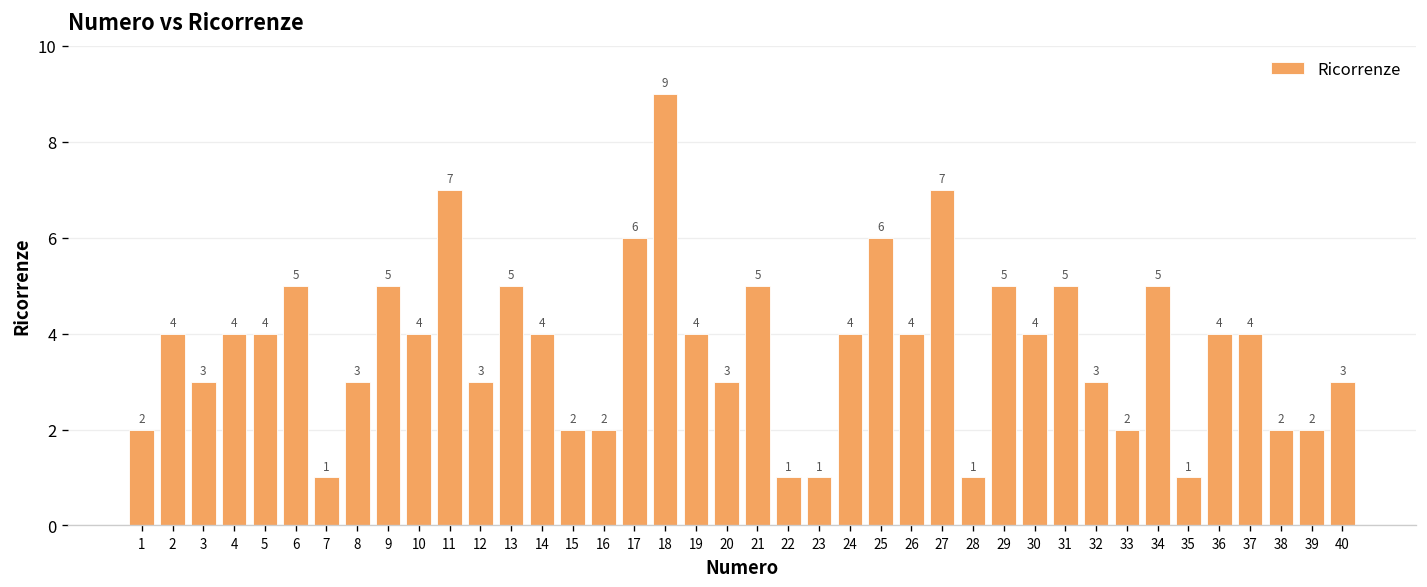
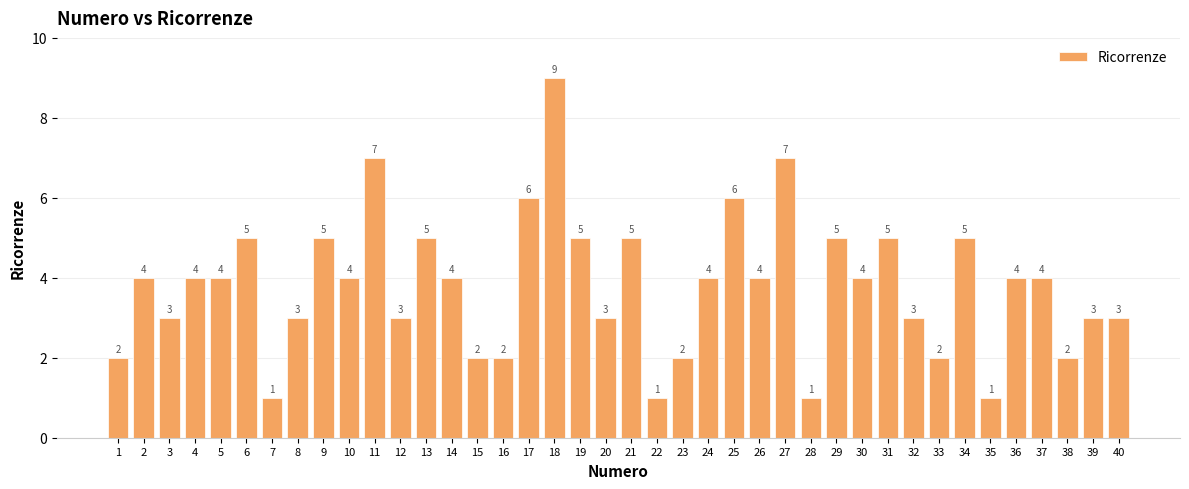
  {
    "1": 2,
    "2": 4,
    "3": 3,
    "4": 4,
    "5": 4,
    "6": 5,
    "7": 1,
    "8": 3,
    "9": 5,
    "10": 4,
    "11": 7,
    "12": 3,
    "13": 5,
    "14": 4,
    "15": 2,
    "16": 2,
    "17": 6,
    "18": 9,
-   "19": 4,
+   "19": 5,
    "20": 3,
    "21": 5,
    "22": 1,
-   "23": 1,
+   "23": 2,
    "24": 4,
    "25": 6,
    "26": 4,
    "27": 7,
    "28": 1,
    "29": 5,
    "30": 4,
    "31": 5,
    "32": 3,
    "33": 2,
    "34": 5,
    "35": 1,
    "36": 4,
    "37": 4,
    "38": 2,
-   "39": 2,
+   "39": 3,
    "40": 3
  }
